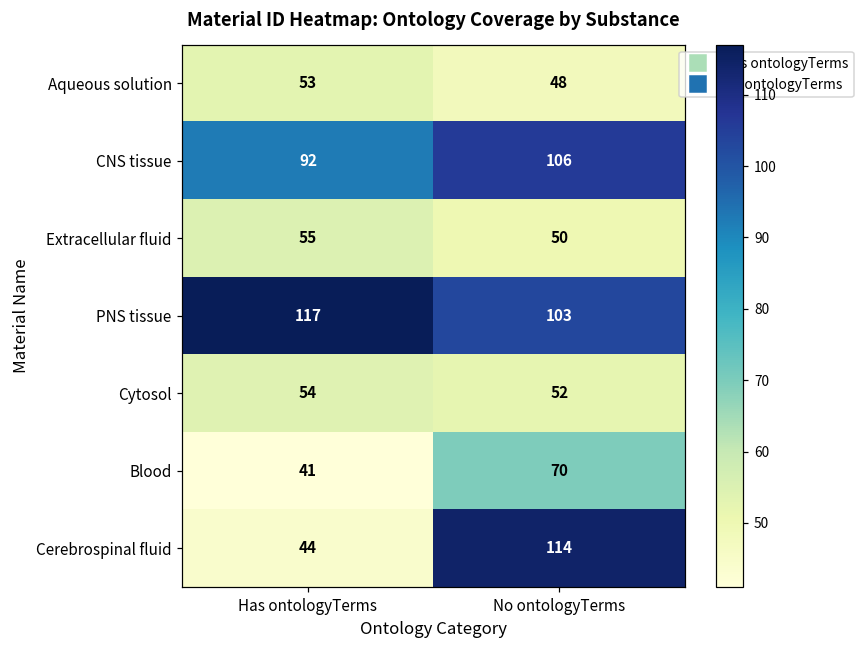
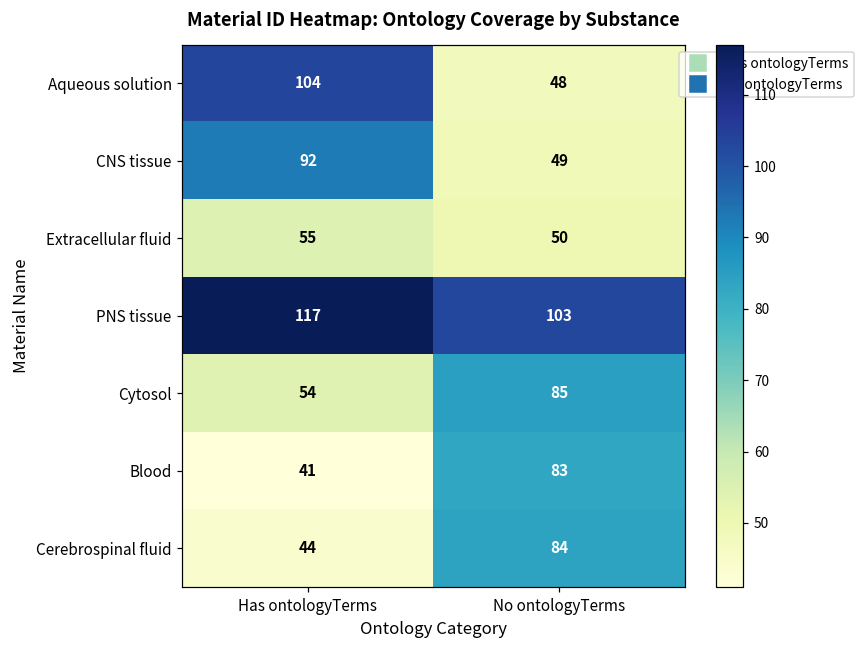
  {
    "Aqueous solution": {
-     "Has ontologyTerms": 53,
+     "Has ontologyTerms": 104,
      "No ontologyTerms": 48
    },
    "CNS tissue": {
      "Has ontologyTerms": 92,
-     "No ontologyTerms": 106
+     "No ontologyTerms": 49
    },
    "Extracellular fluid": {
      "Has ontologyTerms": 55,
      "No ontologyTerms": 50
    },
    "PNS tissue": {
      "Has ontologyTerms": 117,
      "No ontologyTerms": 103
    },
    "Cytosol": {
      "Has ontologyTerms": 54,
-     "No ontologyTerms": 52
+     "No ontologyTerms": 85
    },
    "Blood": {
      "Has ontologyTerms": 41,
-     "No ontologyTerms": 70
+     "No ontologyTerms": 83
    },
    "Cerebrospinal fluid": {
      "Has ontologyTerms": 44,
-     "No ontologyTerms": 114
+     "No ontologyTerms": 84
    }
  }
